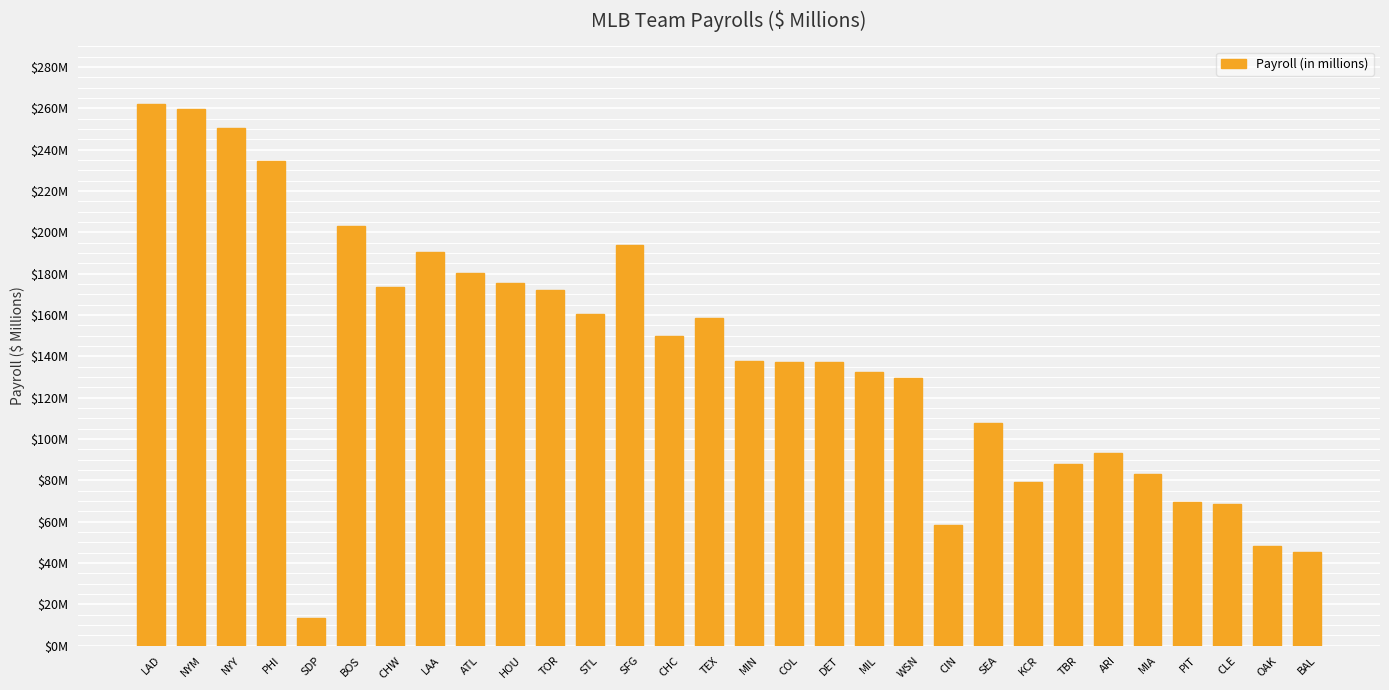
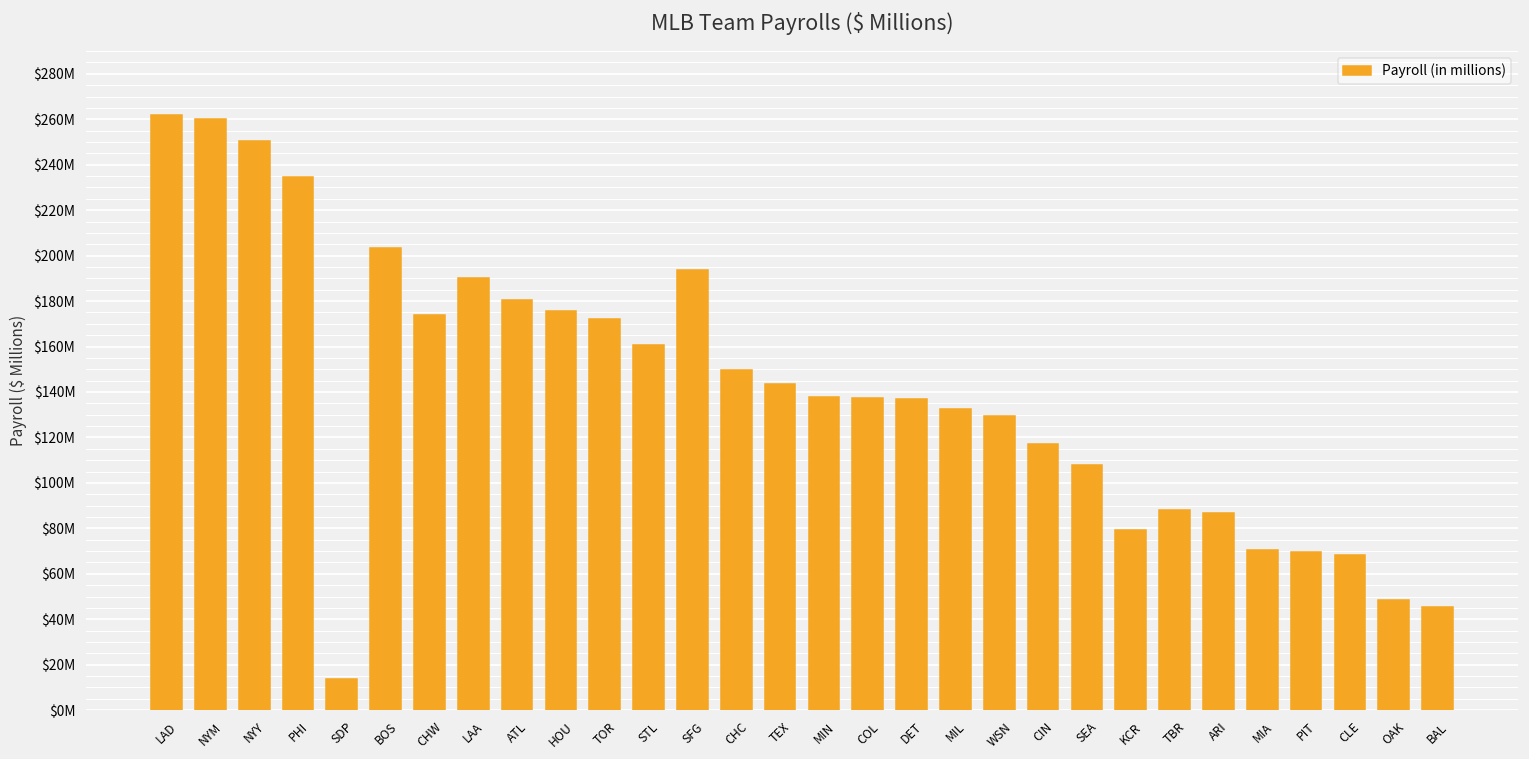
  {
    "LAD": "$262000000",
    "NYM": "$260000000",
    "NYY": "$250000000",
    "PHI": "$235000000",
    "SDP": "$14000000",
    "BOS": "$203000000",
    "CHW": "$174000000",
    "LAA": "$190000000",
    "ATL": "$180000000",
    "HOU": "$176000000",
    "TOR": "$172000000",
    "STL": "$160000000",
    "SFG": "$194000000",
    "CHC": "$150000000",
-   "TEX": "$159000000",
+   "TEX": "$143000000",
    "MIN": "$138000000",
    "COL": "$137000000",
    "DET": "$137000000",
    "MIL": "$132000000",
    "WSN": "$129000000",
-   "CIN": "$58000000",
+   "CIN": "$117000000",
    "SEA": "$108000000",
    "KCR": "$79000000",
    "TBR": "$88000000",
-   "ARI": "$93000000",
-   "MIA": "$83000000",
+   "ARI": "$87000000",
+   "MIA": "$71000000",
    "PIT": "$69000000",
    "CLE": "$68000000",
    "OAK": "$48000000",
    "BAL": "$46000000"
  }
